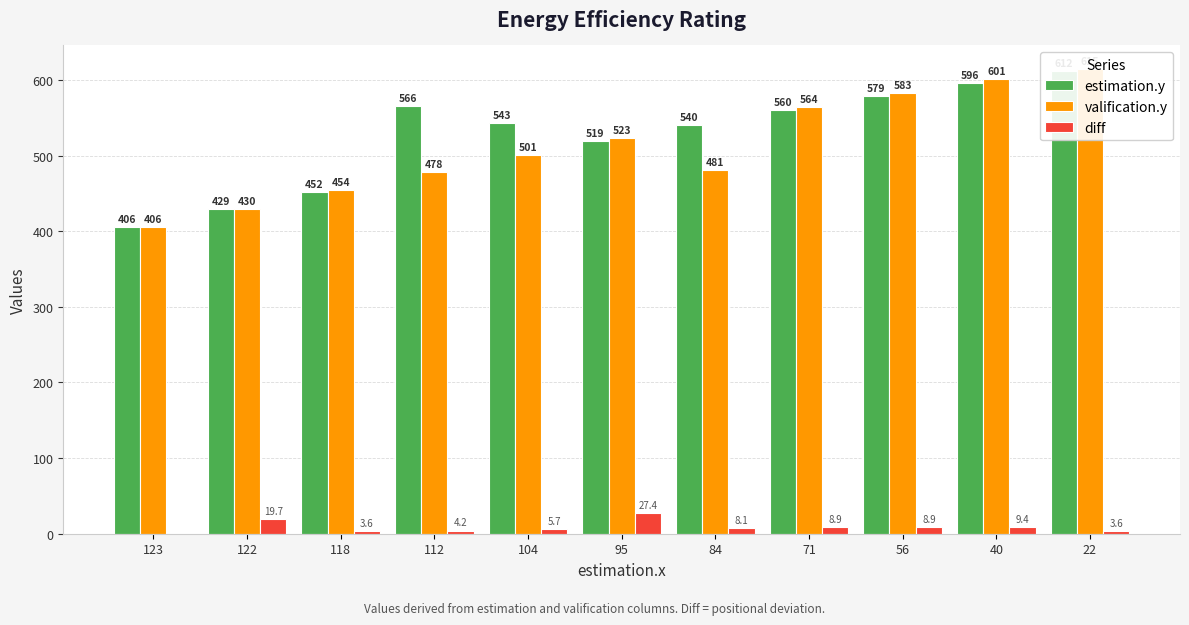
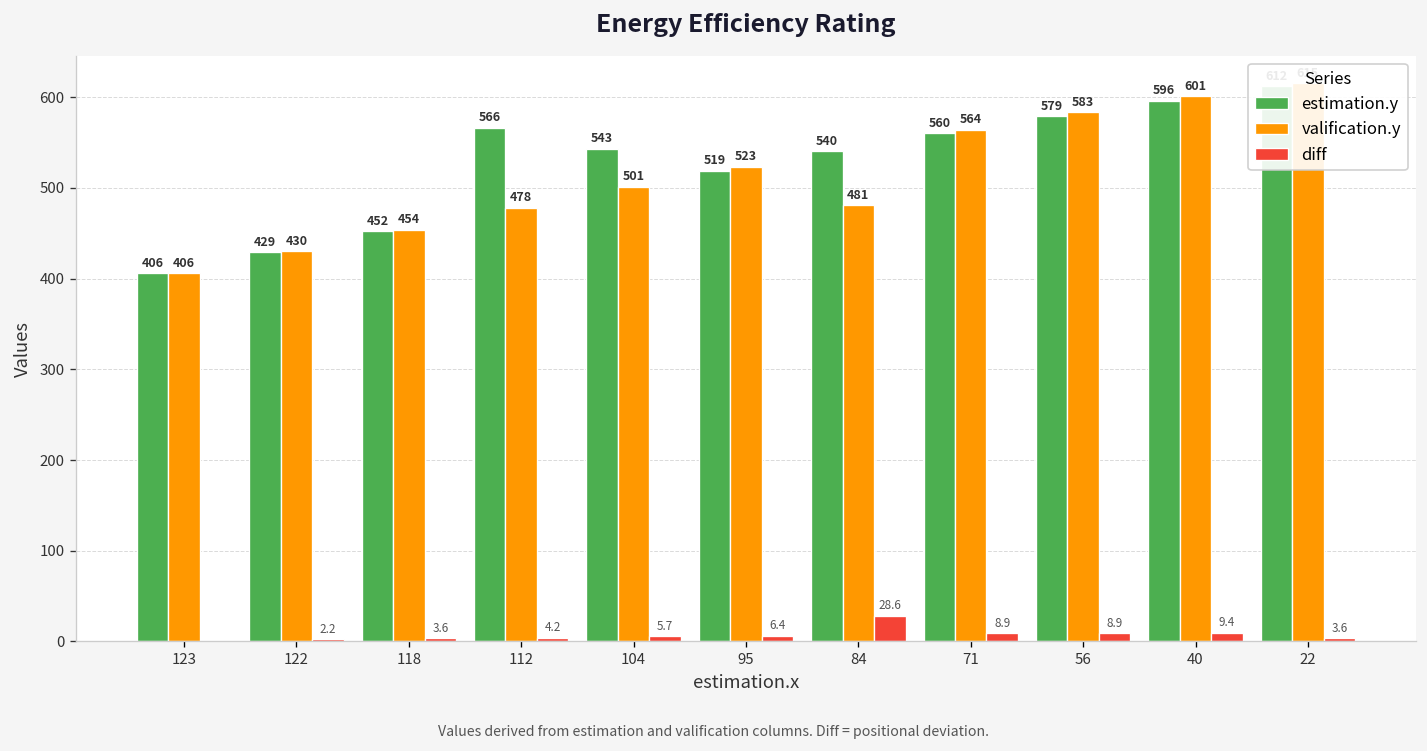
  {
    "estimation.y": {
      "123": 406,
      "122": 429,
      "118": 452,
      "112": 566,
      "104": 543,
      "95": 519,
      "84": 540,
      "71": 560,
      "56": 579,
      "40": 596
    },
    "valification.y": {
      "123": 406,
      "122": 430,
      "118": 454,
      "112": 478,
      "104": 501,
      "95": 523,
      "84": 481,
      "71": 564,
      "56": 583,
      "40": 601
    },
    "diff": {
-     "122": 19.7,
+     "122": 2.2,
      "118": 3.6,
      "112": 4.2,
      "104": 5.7,
-     "95": 27.4,
-     "84": 8.1,
+     "95": 6.4,
+     "84": 28.6,
      "71": 8.9,
      "56": 8.9,
      "40": 9.4,
      "22": 3.6
    }
  }
